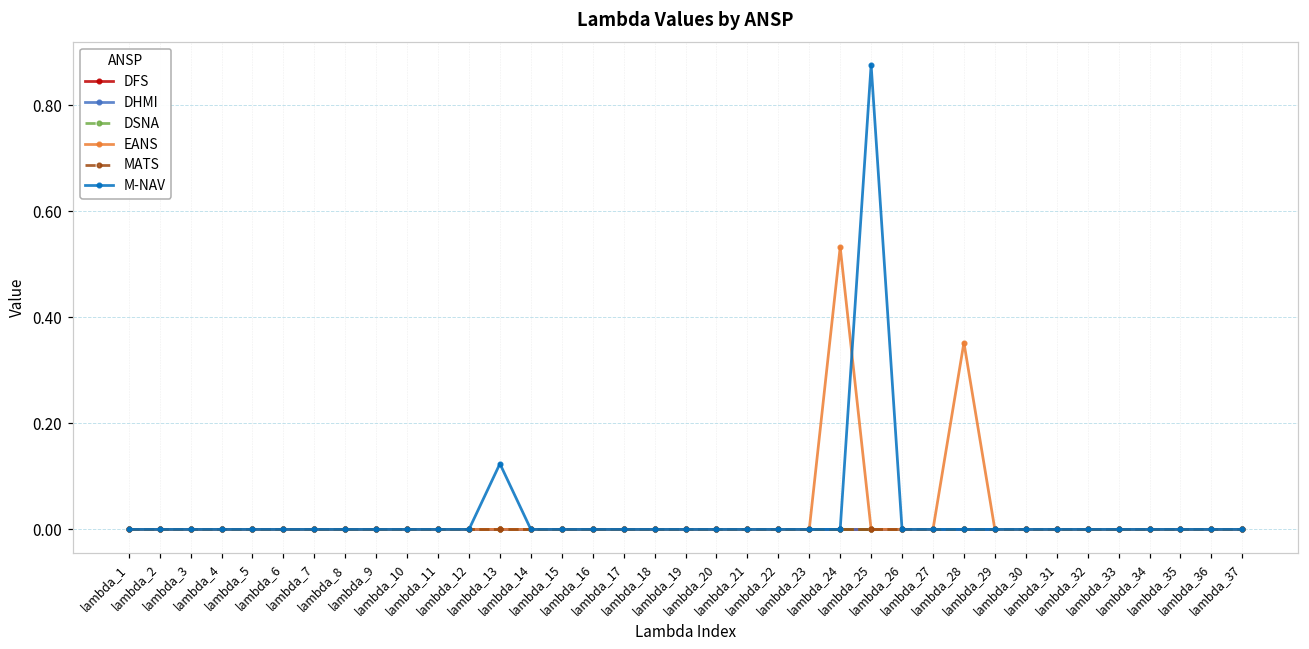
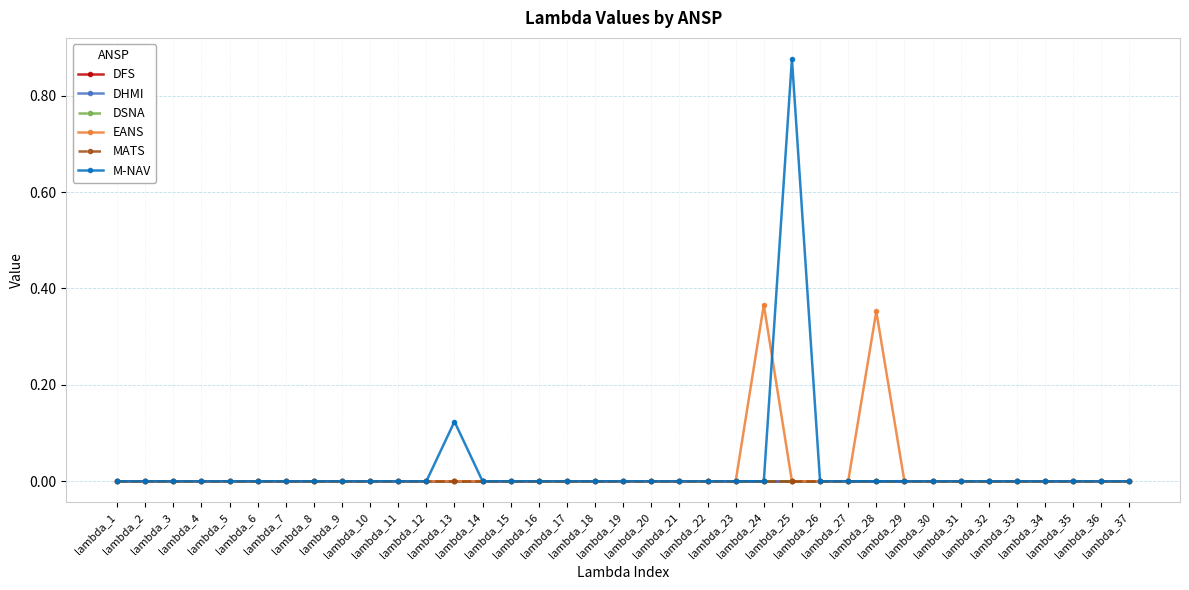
  {
    "EANS": {
-     "lambda_24": 0.53,
+     "lambda_24": 0.37,
      "lambda_28": 0.35
    },
    "M-NAV": {
      "lambda_13": 0.12,
      "lambda_25": 0.88
    }
  }
